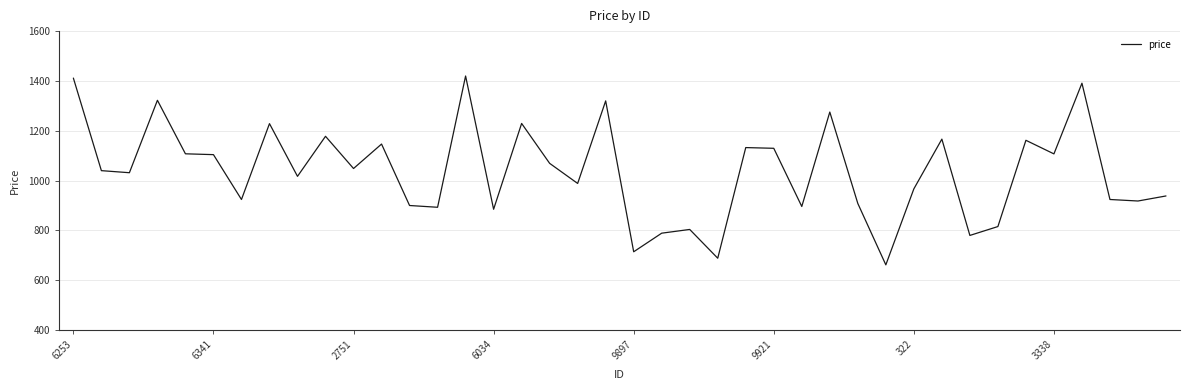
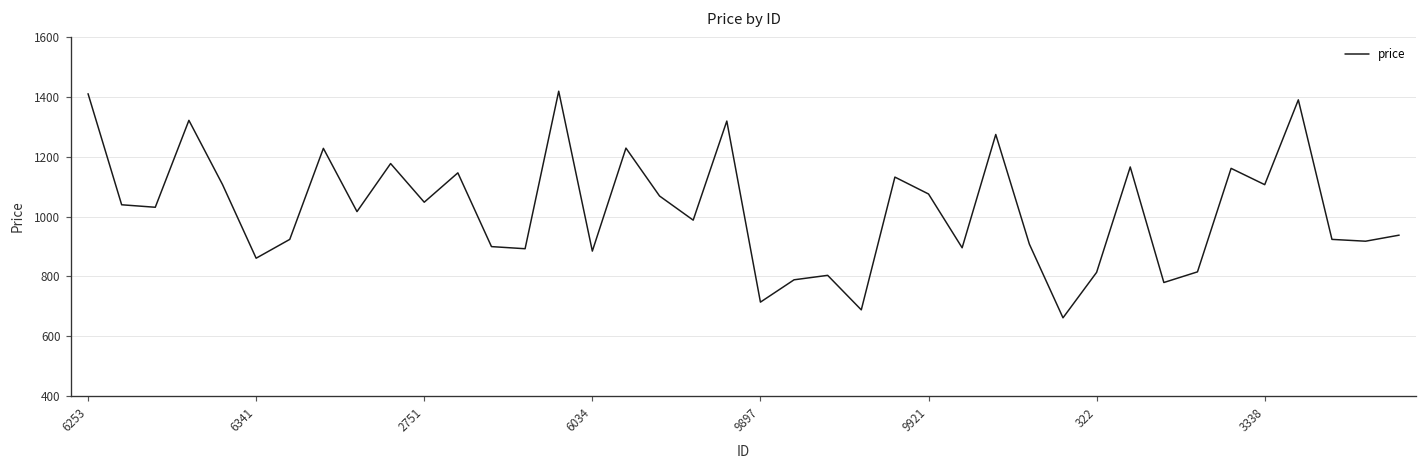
  {
    "6253": 1410,
-   "6341": 1100,
+   "6341": 860,
    "2751": 1050,
    "6034": 880,
    "9897": 710,
-   "9921": 1130,
-   "322": 970,
+   "9921": 1080,
+   "322": 810,
    "3338": 1110
  }
